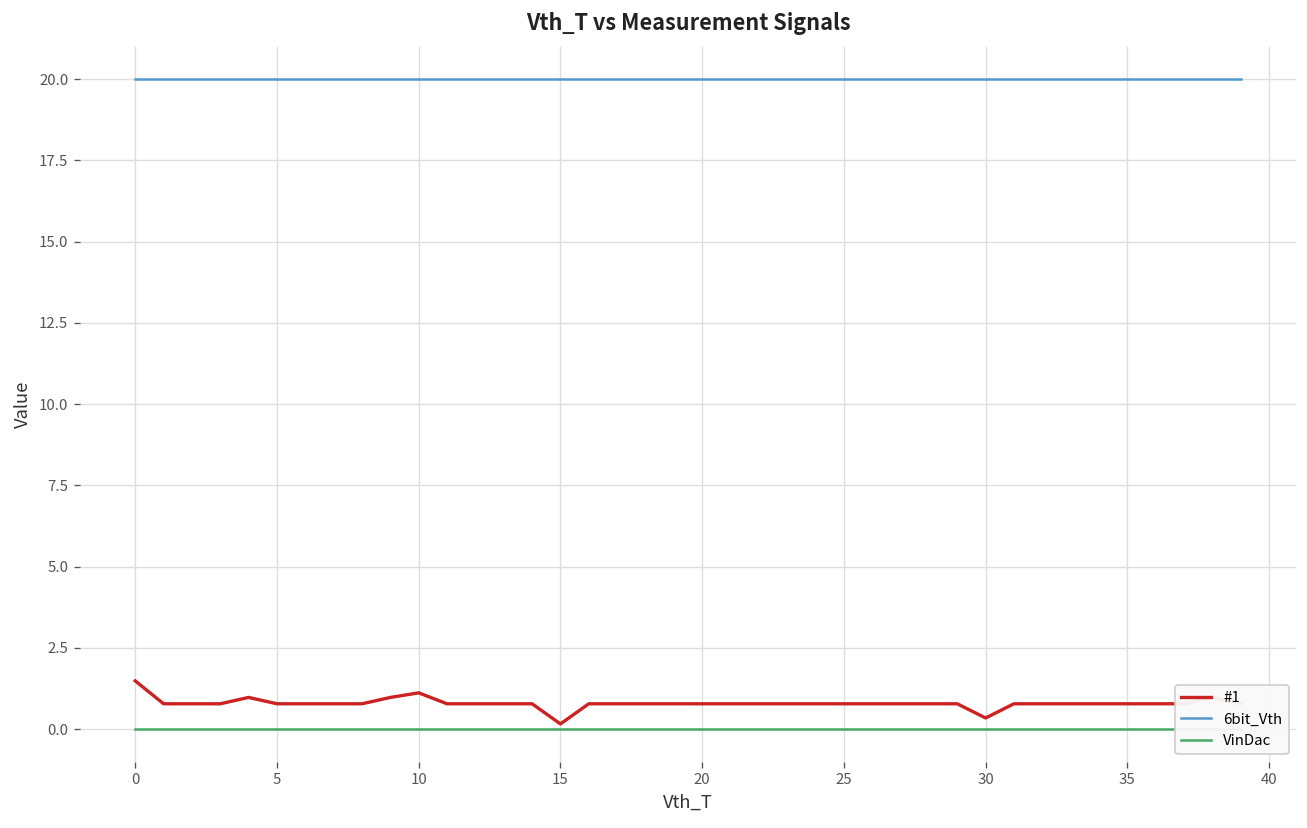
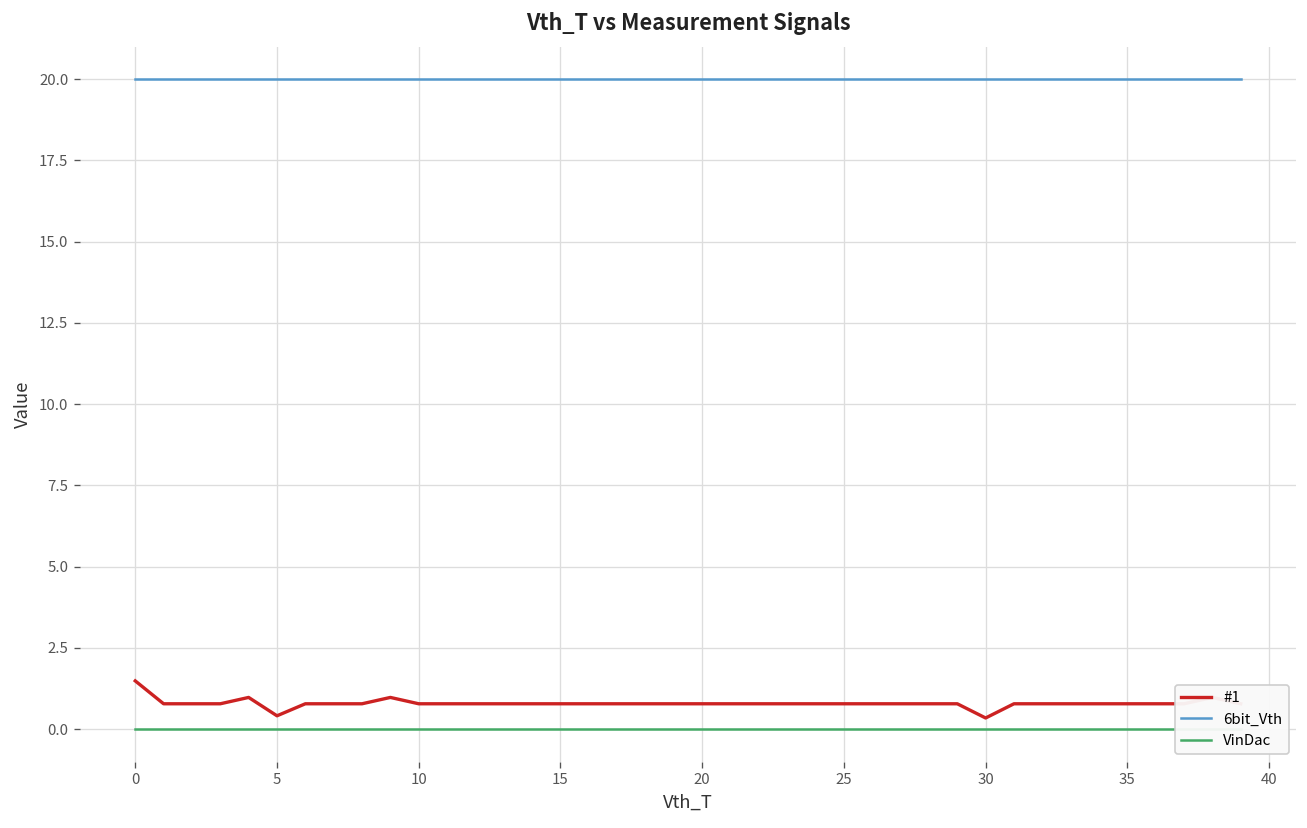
  {
    "#1": {
      "0": 1.5,
-     "5": 0.8,
-     "10": 1.1,
-     "15": 0.2,
+     "5": 0.4,
+     "10": 0.8,
+     "15": 0.8,
      "20": 0.8,
      "25": 0.8,
      "30": 0.3,
      "35": 0.8
    },
    "6bit_Vth": {
      "0": 20.0,
      "5": 20.0,
      "10": 20.0,
      "15": 20.0,
      "20": 20.0,
      "25": 20.0,
      "30": 20.0,
      "35": 20.0
    },
    "VinDac": {
      "0": 0.0,
      "5": 0.0,
      "10": 0.0,
      "15": 0.0,
      "20": 0.0,
      "25": 0.0,
      "30": 0.0,
      "35": 0.0
    }
  }
